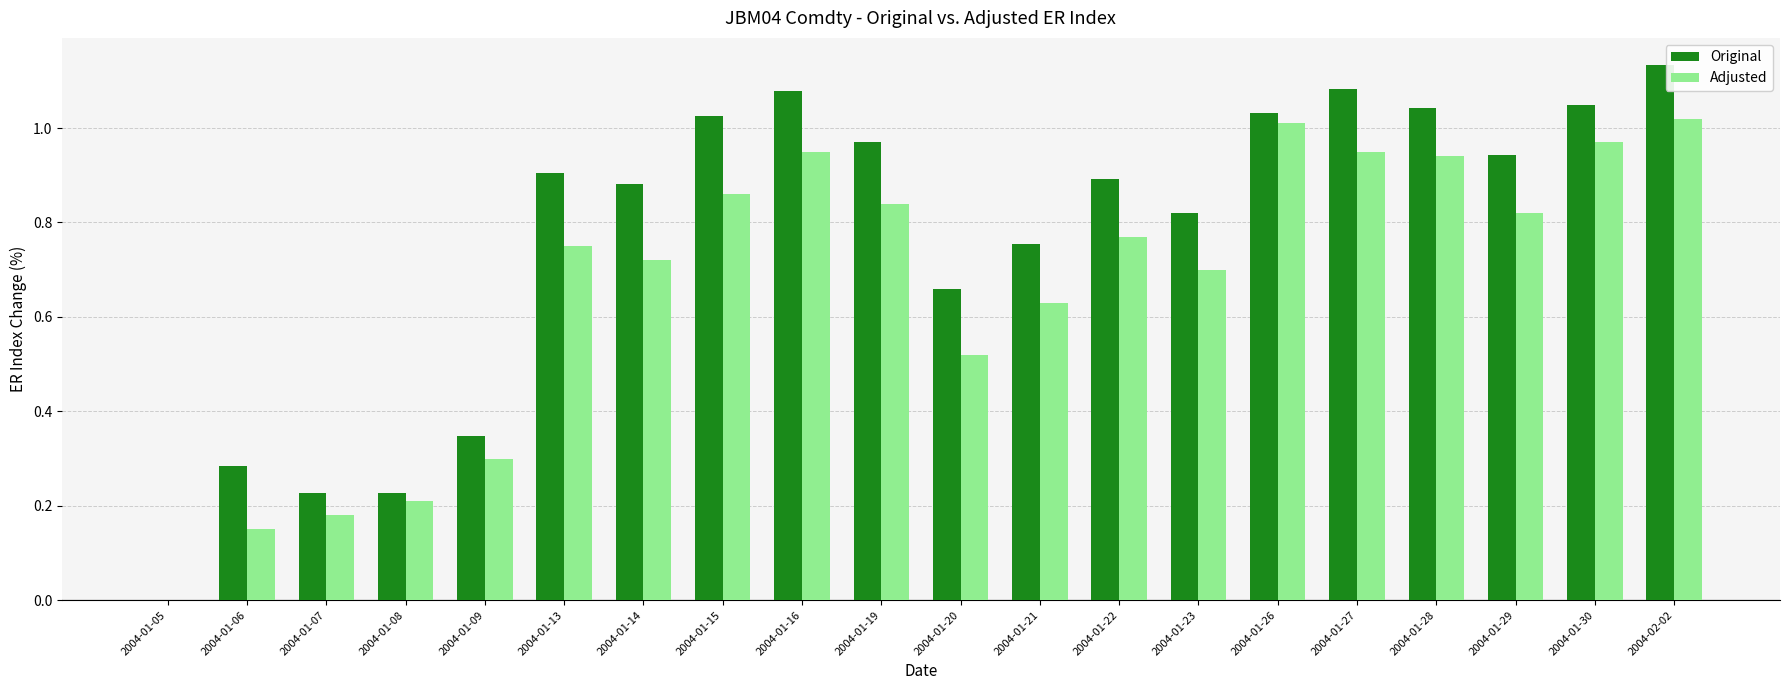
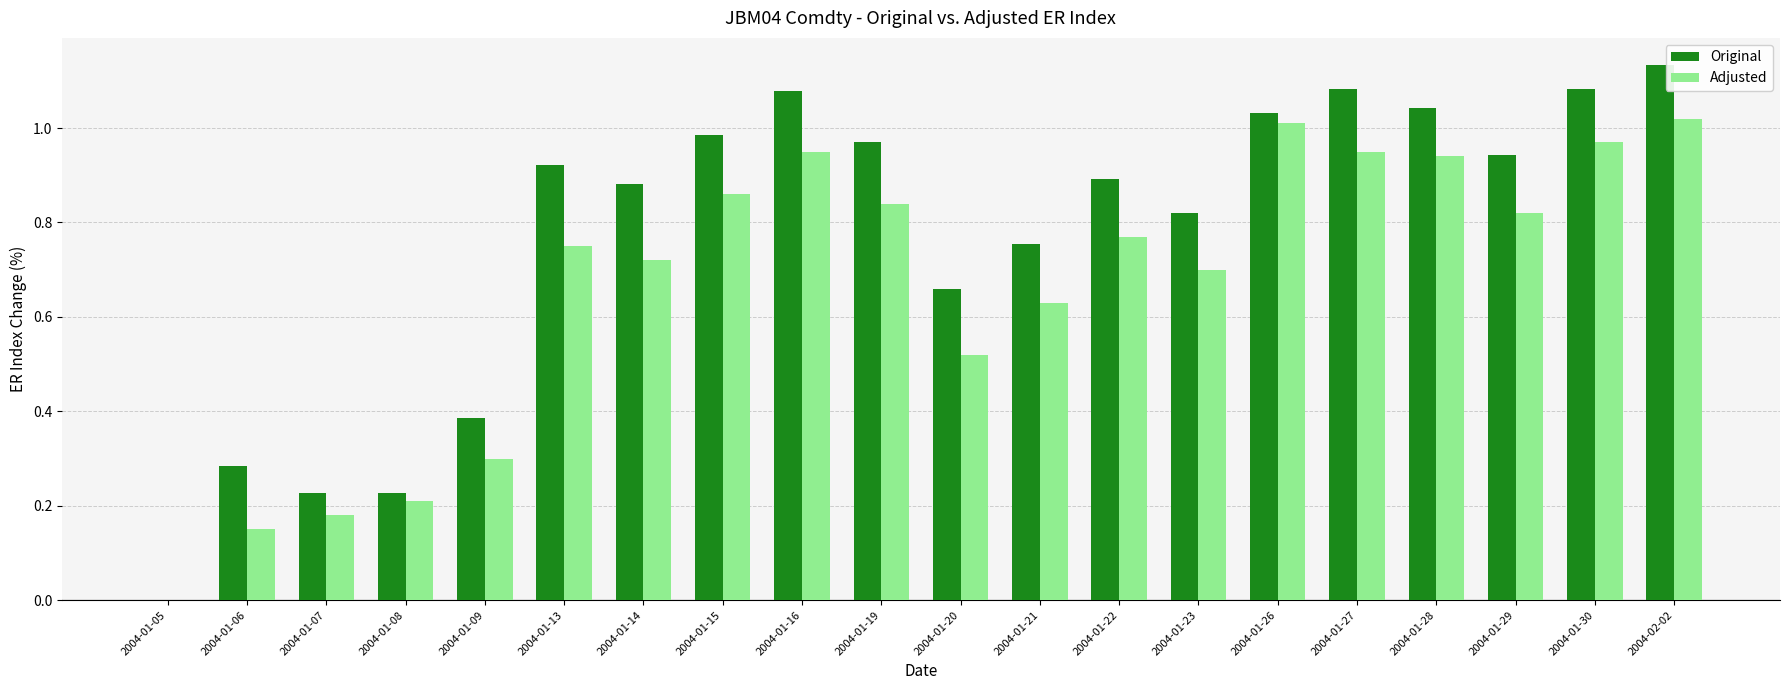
  {
    "Original": {
      "2004-01-05": 0.00,
      "2004-01-06": 0.28,
      "2004-01-07": 0.23,
      "2004-01-08": 0.23,
-     "2004-01-09": 0.35,
-     "2004-01-13": 0.90,
+     "2004-01-09": 0.39,
+     "2004-01-13": 0.92,
      "2004-01-14": 0.88,
-     "2004-01-15": 1.03,
+     "2004-01-15": 0.98,
      "2004-01-16": 1.08,
      "2004-01-19": 0.97,
      "2004-01-20": 0.66,
      "2004-01-21": 0.75,
      "2004-01-22": 0.89,
      "2004-01-23": 0.82,
      "2004-01-26": 1.03,
      "2004-01-27": 1.08,
      "2004-01-28": 1.04,
      "2004-01-29": 0.94,
-     "2004-01-30": 1.05,
+     "2004-01-30": 1.08,
      "2004-02-02": 1.13
    },
    "Adjusted": {
      "2004-01-05": 0.00,
      "2004-01-06": 0.15,
      "2004-01-07": 0.18,
      "2004-01-08": 0.21,
      "2004-01-09": 0.30,
      "2004-01-13": 0.75,
      "2004-01-14": 0.72,
      "2004-01-15": 0.86,
      "2004-01-16": 0.95,
      "2004-01-19": 0.84,
      "2004-01-20": 0.52,
      "2004-01-21": 0.63,
      "2004-01-22": 0.77,
      "2004-01-23": 0.70,
      "2004-01-26": 1.01,
      "2004-01-27": 0.95,
      "2004-01-28": 0.94,
      "2004-01-29": 0.82,
      "2004-01-30": 0.97,
      "2004-02-02": 1.02
    }
  }
